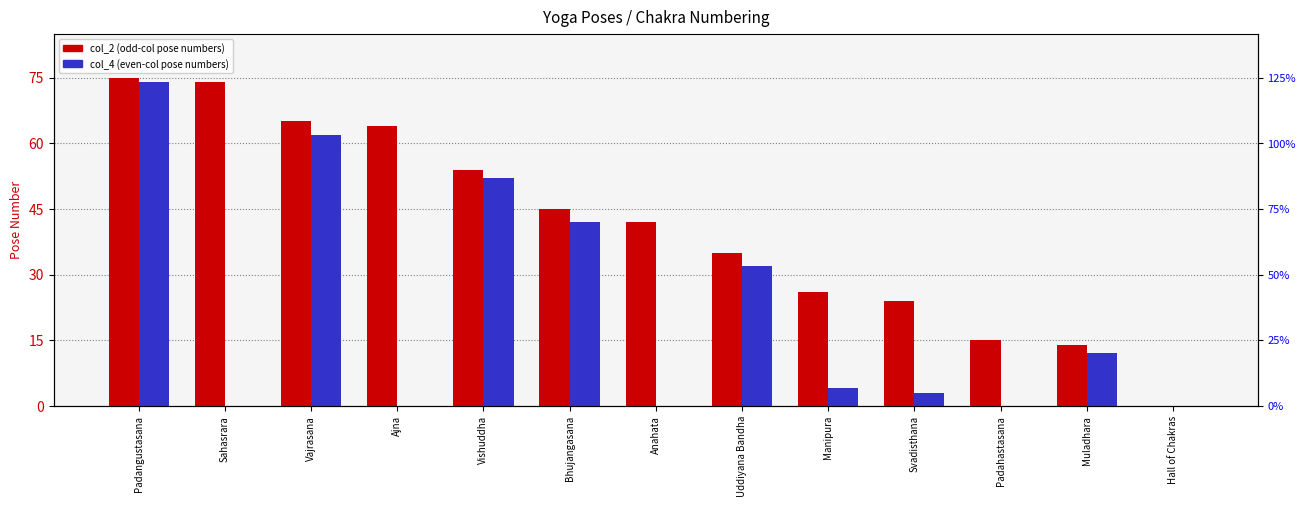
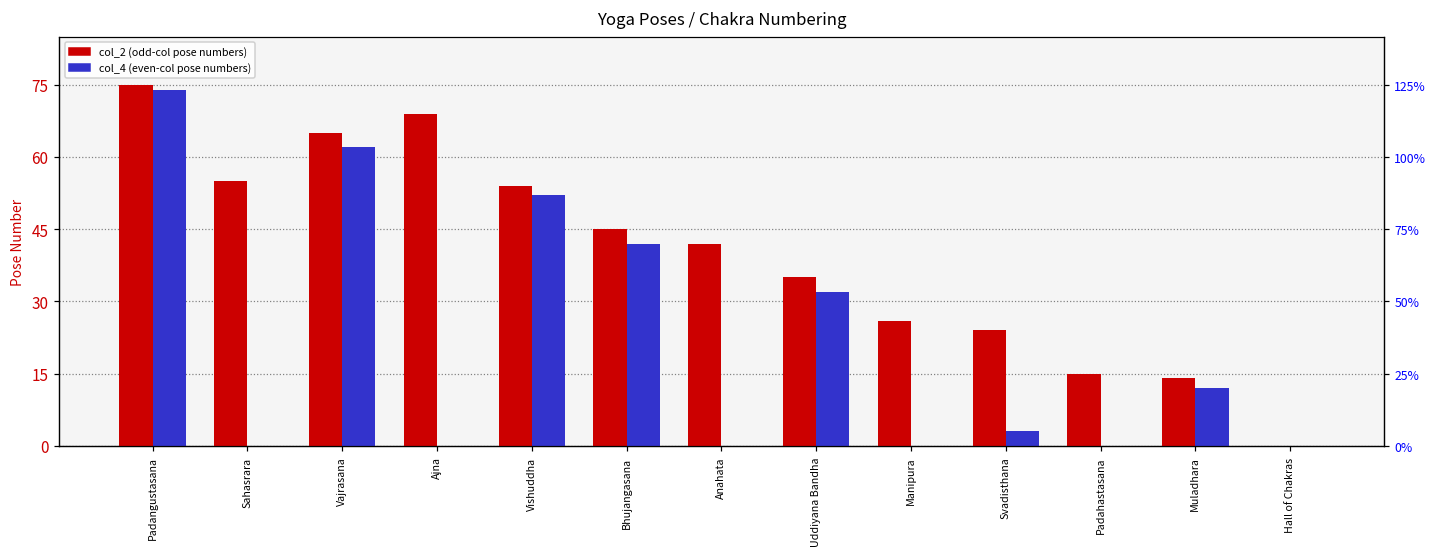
  {
    "col_2 (odd-col pose numbers)": {
      "Padangustasana": 75,
-     "Sahasrara": 74,
+     "Sahasrara": 55,
      "Vajrasana": 65,
-     "Ajna": 64,
+     "Ajna": 69,
      "Vishuddha": 54,
      "Bhujangasana": 45,
      "Anahata": 42,
      "Uddiyana Bandha": 35,
      "Manipura": 26,
      "Svadisthana": 24,
      "Padahastasana": 15,
      "Muladhara": 14,
      "Hall of Chakras": 0
    },
    "col_4 (even-col pose numbers)": {
      "Padangustasana": 74,
      "Sahasrara": 0,
      "Vajrasana": 62,
      "Ajna": 0,
      "Vishuddha": 52,
      "Bhujangasana": 42,
      "Anahata": 0,
      "Uddiyana Bandha": 32,
-     "Manipura": 4,
+     "Manipura": 0,
      "Svadisthana": 3,
      "Padahastasana": 0,
      "Muladhara": 12,
      "Hall of Chakras": 0
    }
  }
